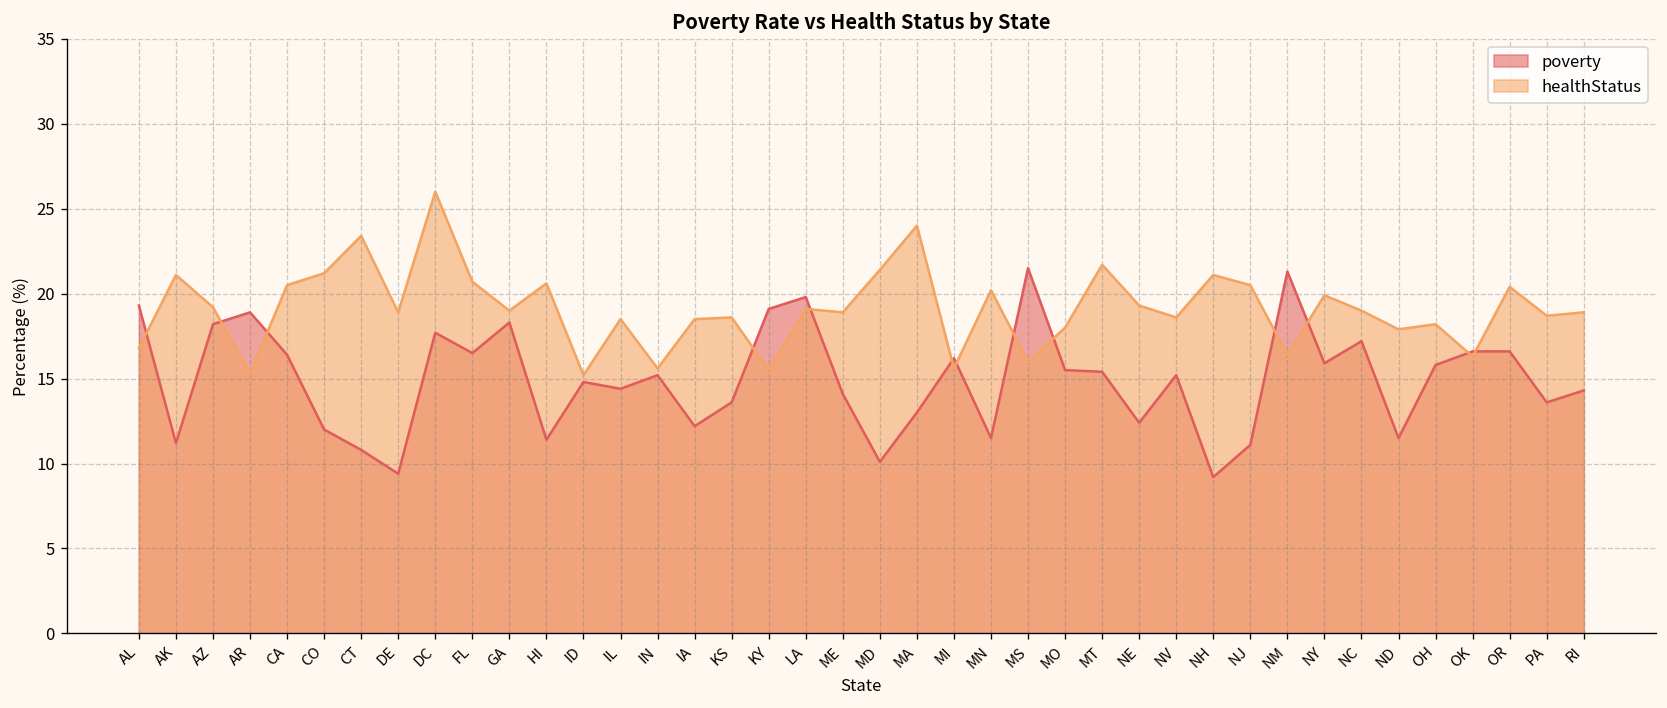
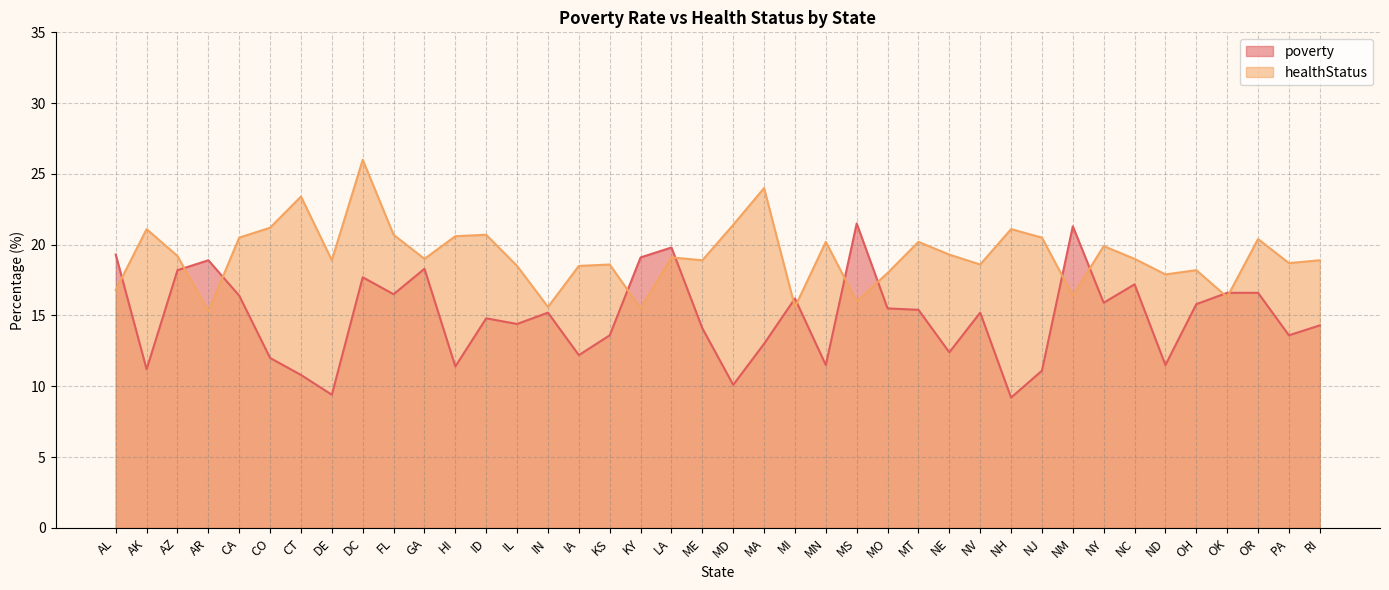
  {
    "poverty": {
      "AL": 19.3,
      "AK": 11.2,
      "AZ": 18.2,
      "AR": 18.9,
      "CA": 16.4,
      "CO": 12.0,
      "CT": 10.8,
      "DE": 9.4,
      "DC": 17.7,
      "FL": 16.5,
      "GA": 18.3,
      "HI": 11.4,
      "ID": 14.8,
      "IL": 14.4,
      "IN": 15.2,
      "IA": 12.2,
      "KS": 13.6,
      "KY": 19.1,
      "LA": 19.8,
      "ME": 14.1,
      "MD": 10.1,
      "MA": 13.0,
      "MI": 16.2,
      "MN": 11.5,
      "MS": 21.5,
      "MO": 15.5,
      "MT": 15.4,
      "NE": 12.4,
      "NV": 15.2,
      "NH": 9.2,
      "NJ": 11.1,
      "NM": 21.3,
      "NY": 15.9,
      "NC": 17.2,
      "ND": 11.5,
      "OH": 15.8,
      "OK": 16.6,
      "OR": 16.6,
      "PA": 13.6,
      "RI": 14.3
    },
    "healthStatus": {
      "AL": 16.8,
      "AK": 21.1,
      "AZ": 19.2,
      "AR": 15.3,
      "CA": 20.5,
      "CO": 21.2,
      "CT": 23.4,
      "DE": 18.9,
      "DC": 26.0,
      "FL": 20.7,
      "GA": 19.0,
      "HI": 20.6,
-     "ID": 15.2,
+     "ID": 20.7,
      "IL": 18.5,
      "IN": 15.6,
      "IA": 18.5,
      "KS": 18.6,
      "KY": 15.5,
      "LA": 19.1,
      "ME": 18.9,
      "MD": 21.4,
      "MA": 24.0,
      "MI": 15.6,
      "MN": 20.2,
      "MS": 16.0,
      "MO": 18.0,
-     "MT": 21.7,
+     "MT": 20.2,
      "NE": 19.3,
      "NV": 18.6,
      "NH": 21.1,
      "NJ": 20.5,
      "NM": 16.4,
      "NY": 19.9,
      "NC": 19.0,
      "ND": 17.9,
      "OH": 18.2,
      "OK": 16.3,
      "OR": 20.4,
      "PA": 18.7,
      "RI": 18.9
    }
  }
